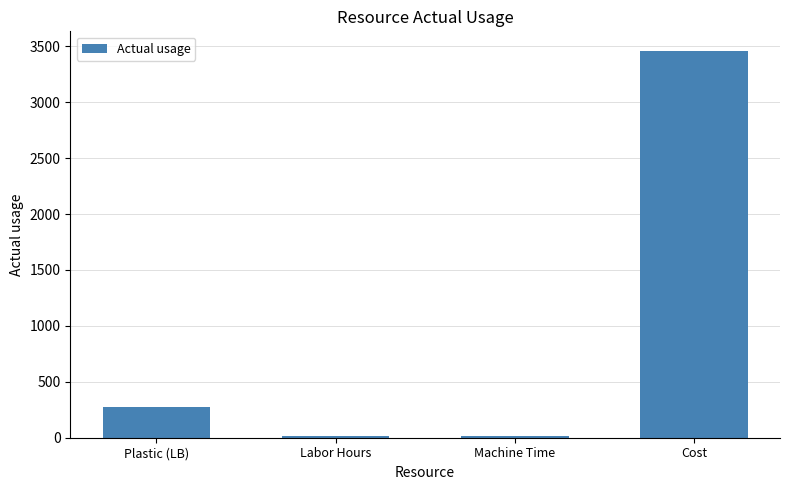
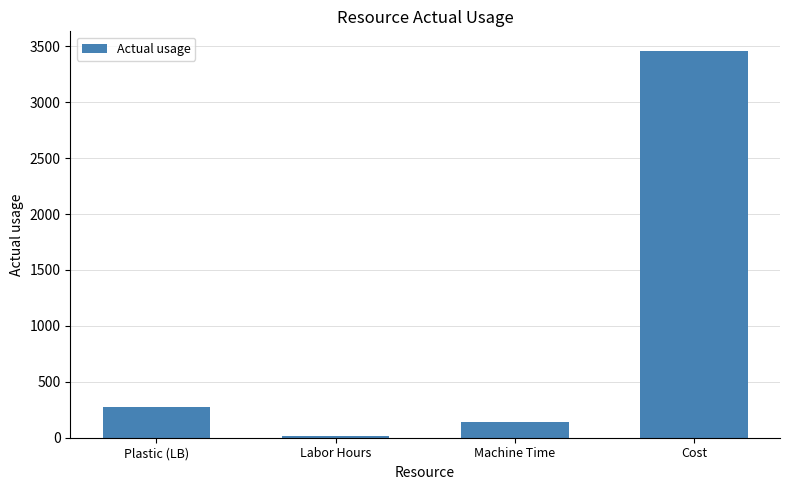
  {
    "Plastic (LB)": 280,
-   "Machine Time": 10,
+   "Machine Time": 140,
    "Cost": 3460
  }
